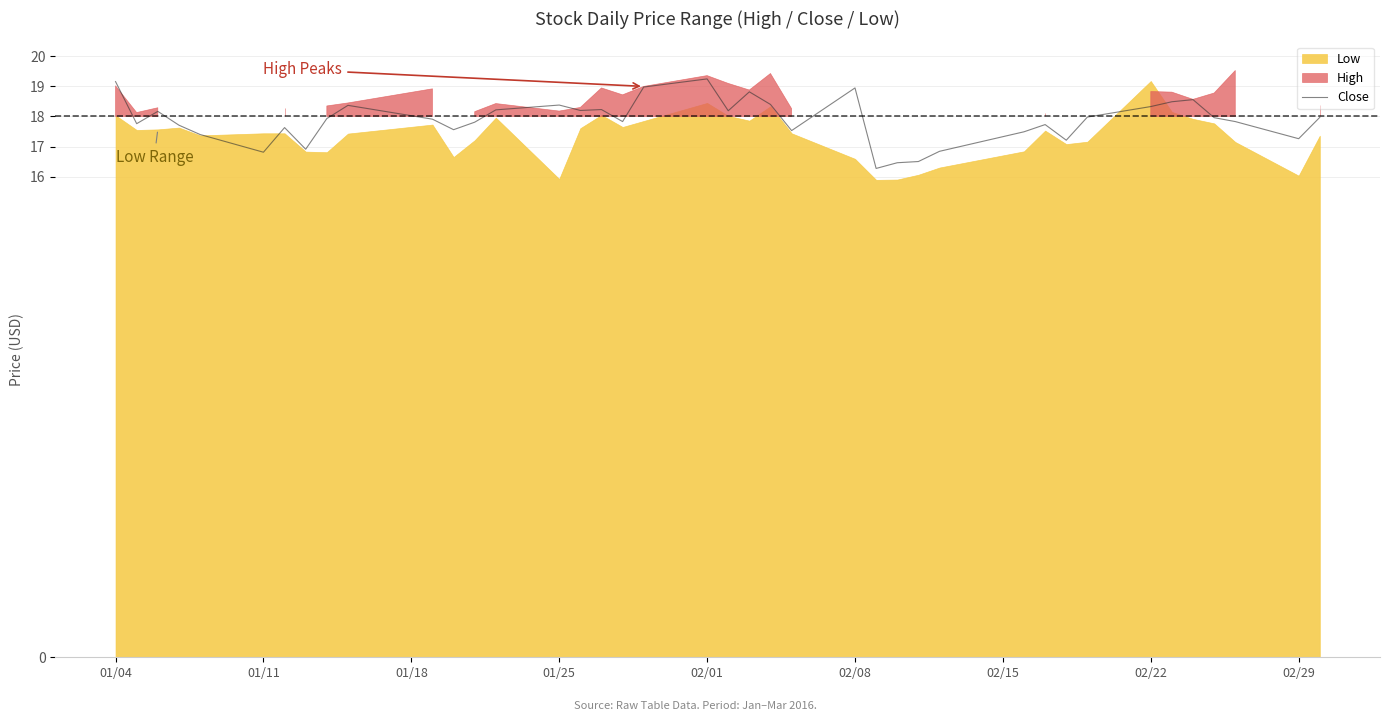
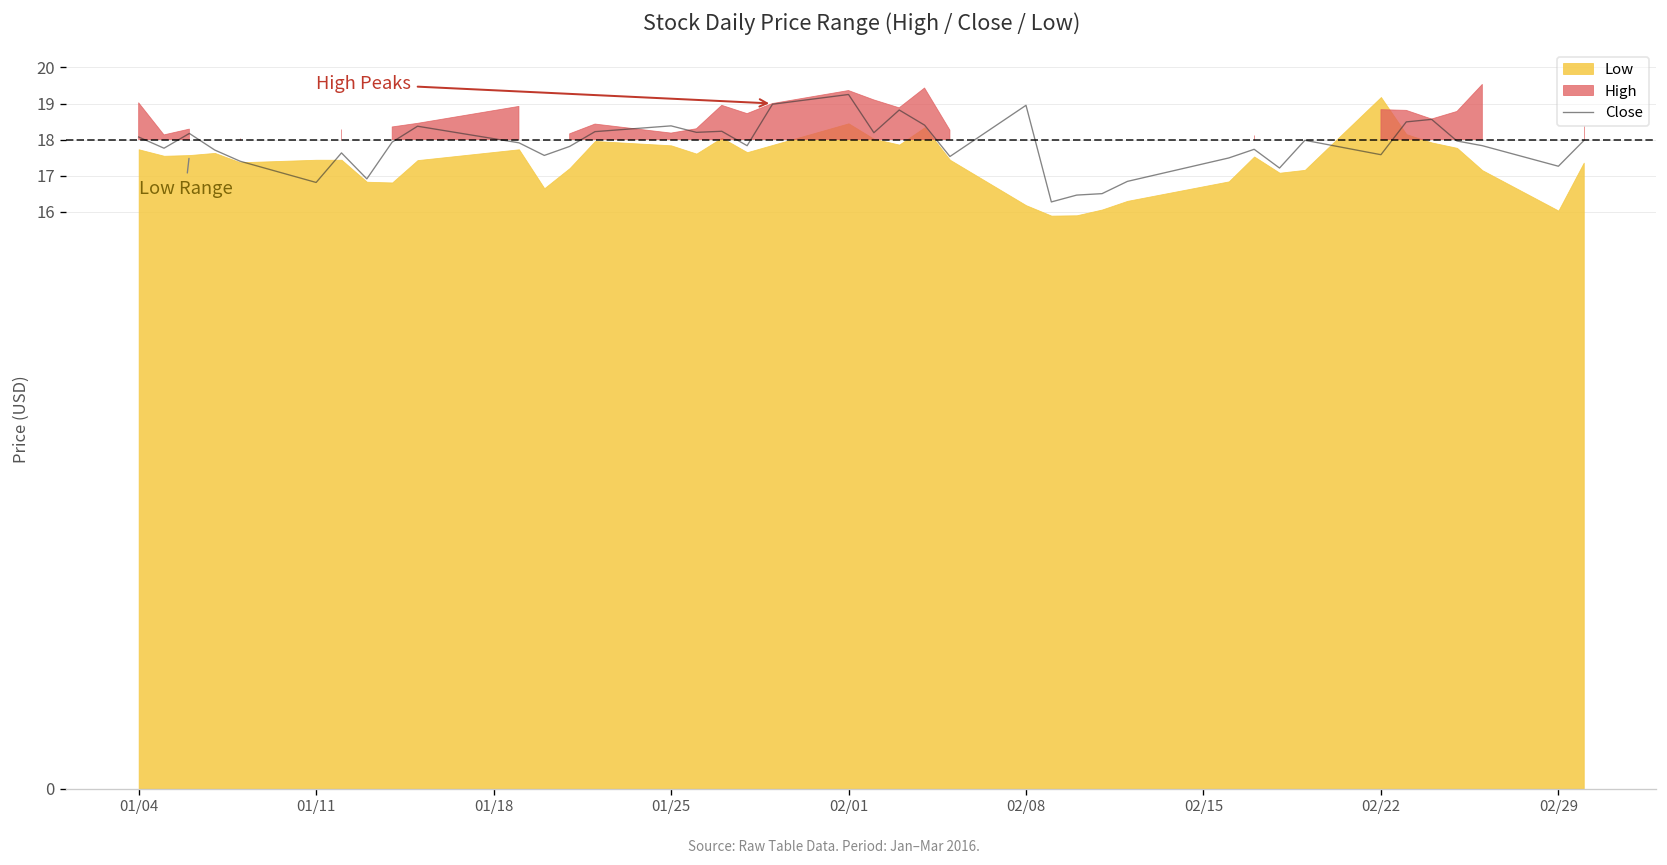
  {
    "Close": {
-     "01/04": 19.2,
+     "01/04": 18.1,
      "01/11": 16.8,
      "01/25": 18.4,
      "02/01": 19.3,
      "02/08": 19.0,
-     "02/22": 18.3,
+     "02/22": 17.6,
      "02/29": 17.3
    },
    "Low": {
-     "01/04": 18.0,
+     "01/04": 17.7,
      "01/11": 17.4,
-     "01/25": 15.9,
+     "01/25": 17.8,
      "02/01": 18.5,
-     "02/08": 16.6,
+     "02/08": 16.2,
      "02/22": 19.2,
      "02/29": 16.0
    }
  }
